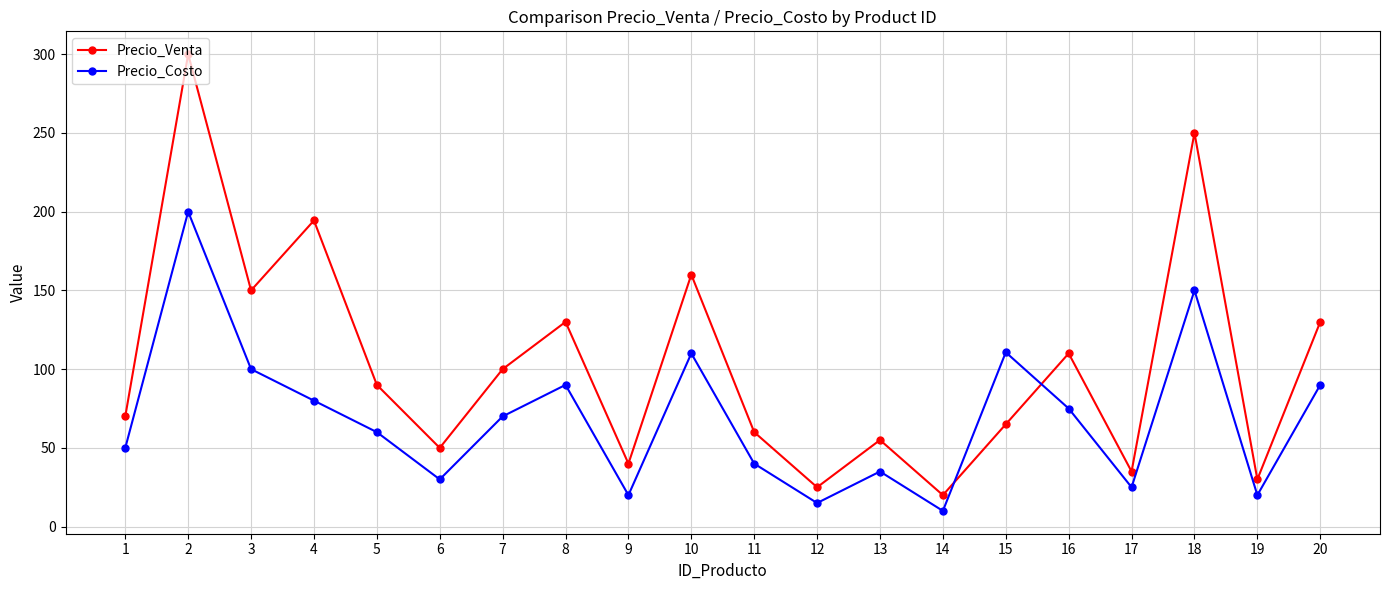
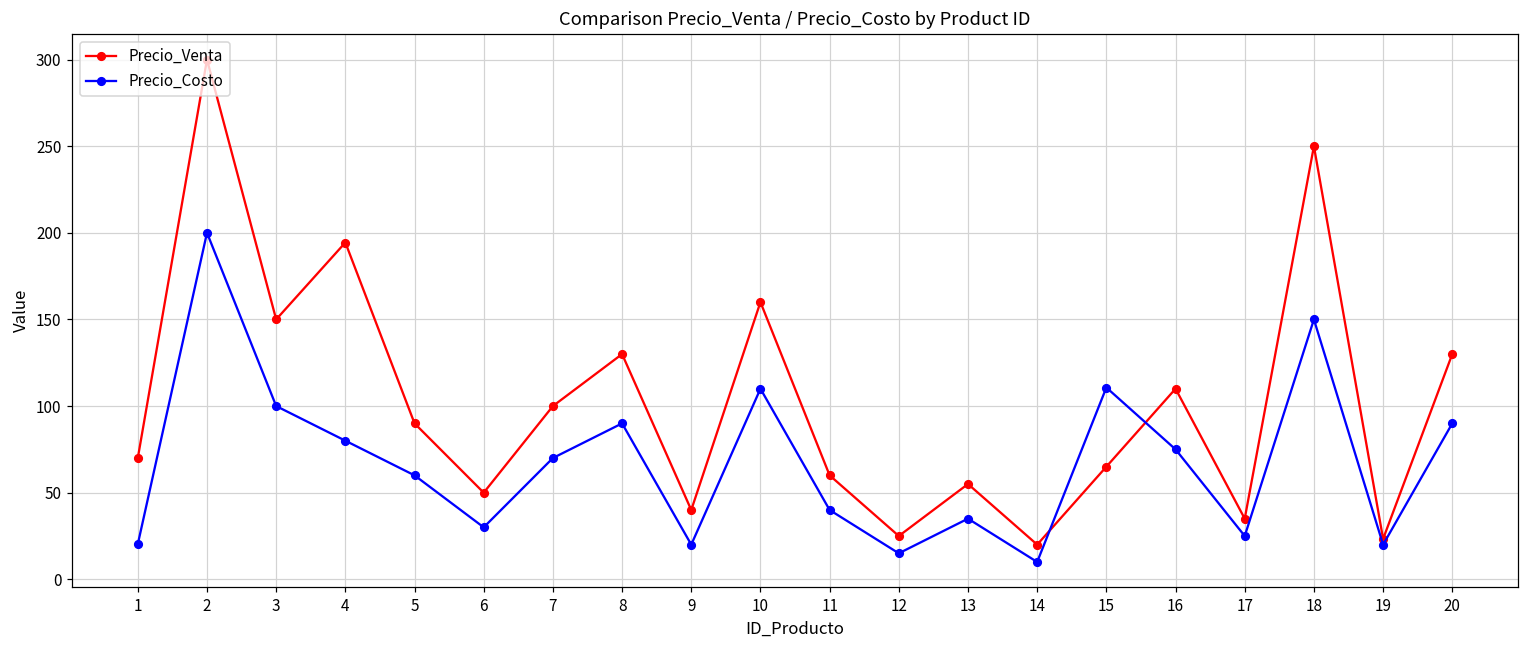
  {
    "Precio_Venta": {
      "1": 70,
      "3": 150,
      "4": 194,
      "5": 90,
      "6": 50,
      "7": 100,
      "8": 130,
      "9": 40,
      "10": 160,
      "11": 60,
      "12": 25,
      "13": 55,
      "14": 20,
      "15": 65,
      "16": 110,
      "17": 35,
      "18": 250,
-     "19": 30,
+     "19": 23,
      "20": 130
    },
    "Precio_Costo": {
-     "1": 50,
+     "1": 20,
      "2": 200,
      "3": 100,
      "4": 80,
      "5": 60,
      "6": 30,
      "7": 70,
      "8": 90,
      "9": 20,
      "10": 110,
      "11": 40,
      "12": 15,
      "13": 35,
      "14": 10,
      "15": 111,
      "16": 75,
      "17": 25,
      "18": 150,
      "19": 20,
      "20": 90
    }
  }
